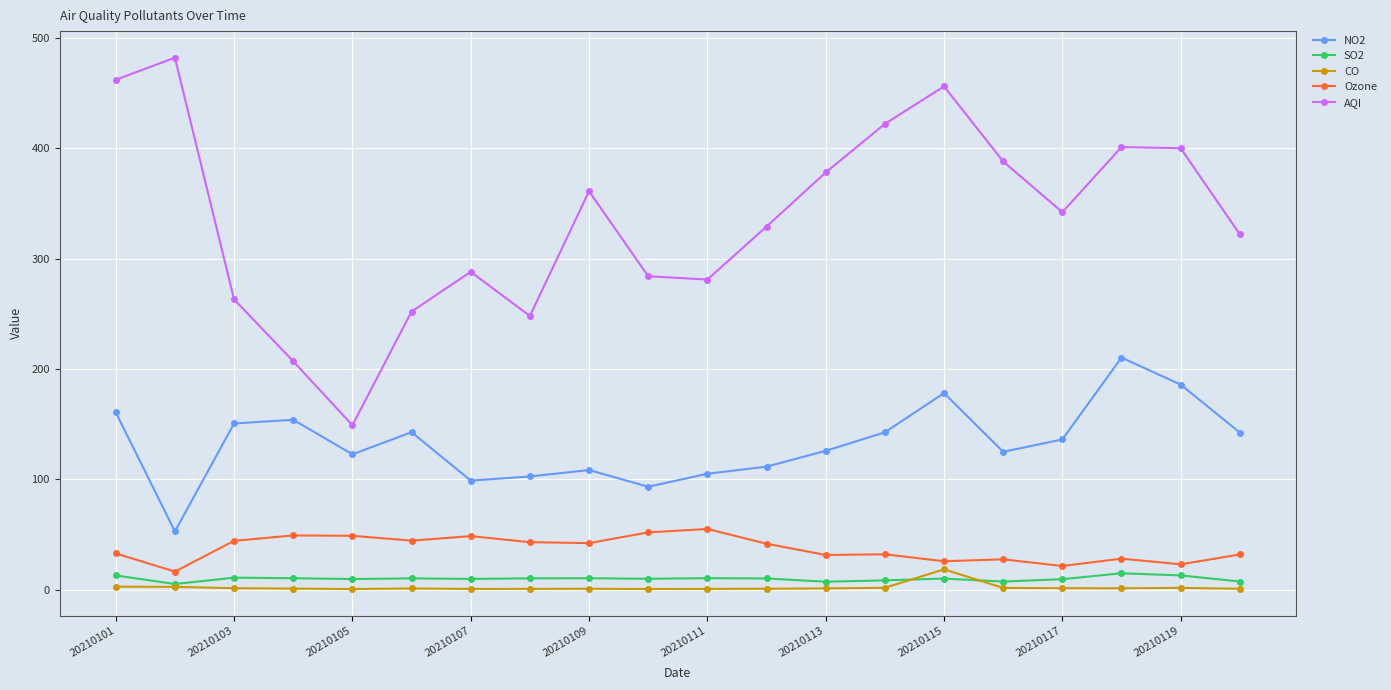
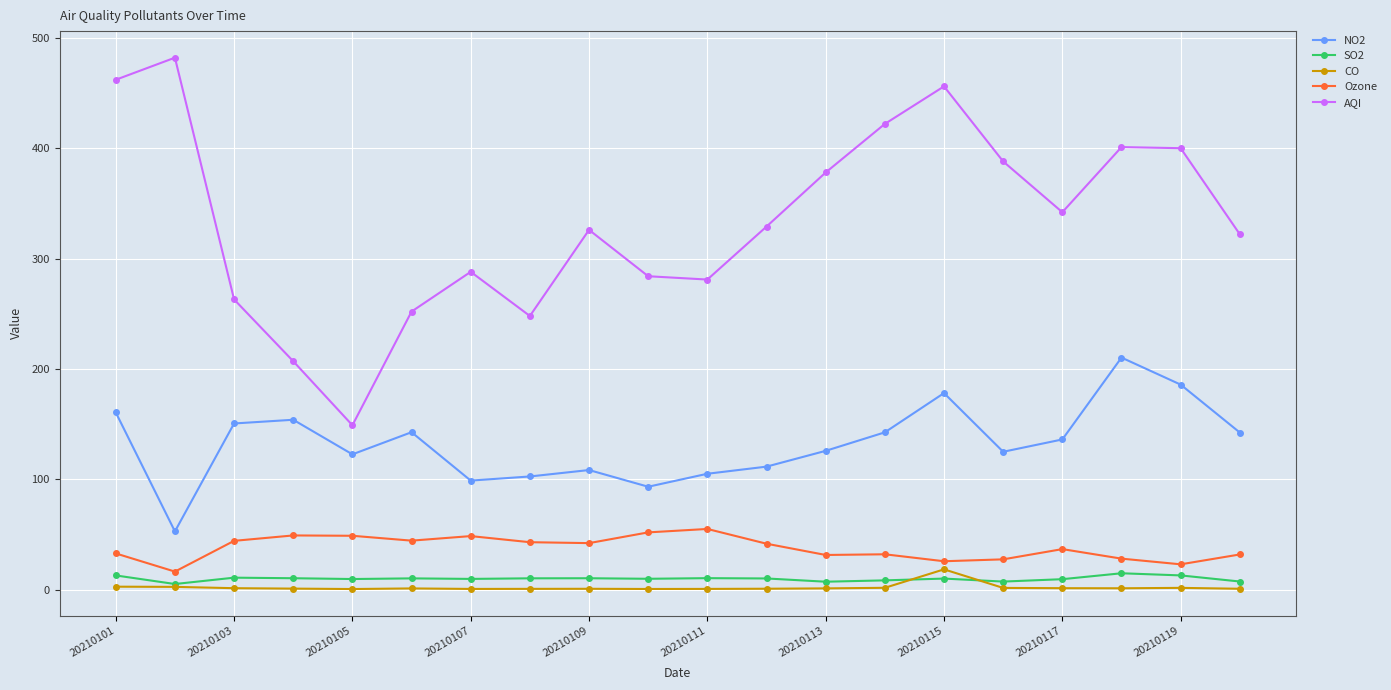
  {
    "NO2": {
      "20210101": 161,
      "20210103": 151,
      "20210105": 123,
      "20210107": 99,
      "20210109": 108,
      "20210111": 105,
      "20210113": 126,
      "20210115": 178,
      "20210117": 136,
      "20210119": 186
    },
    "SO2": {
      "20210101": 13,
      "20210103": 11,
      "20210105": 10,
      "20210107": 10,
      "20210109": 10,
      "20210111": 10,
      "20210113": 7,
      "20210115": 10,
      "20210117": 10,
      "20210119": 13
    },
    "CO": {
      "20210101": 3,
      "20210103": 1,
      "20210105": 1,
      "20210107": 1,
      "20210109": 1,
      "20210111": 1,
      "20210113": 1,
      "20210115": 18,
      "20210117": 1,
      "20210119": 2
    },
    "Ozone": {
      "20210101": 33,
      "20210103": 44,
      "20210105": 49,
      "20210107": 49,
      "20210109": 42,
      "20210111": 55,
      "20210113": 31,
      "20210115": 26,
-     "20210117": 22,
+     "20210117": 37,
      "20210119": 23
    },
    "AQI": {
      "20210101": 462,
      "20210103": 263,
      "20210105": 149,
      "20210107": 288,
-     "20210109": 361,
+     "20210109": 326,
      "20210111": 281,
      "20210113": 378,
      "20210115": 456,
      "20210117": 342,
      "20210119": 400
    }
  }
